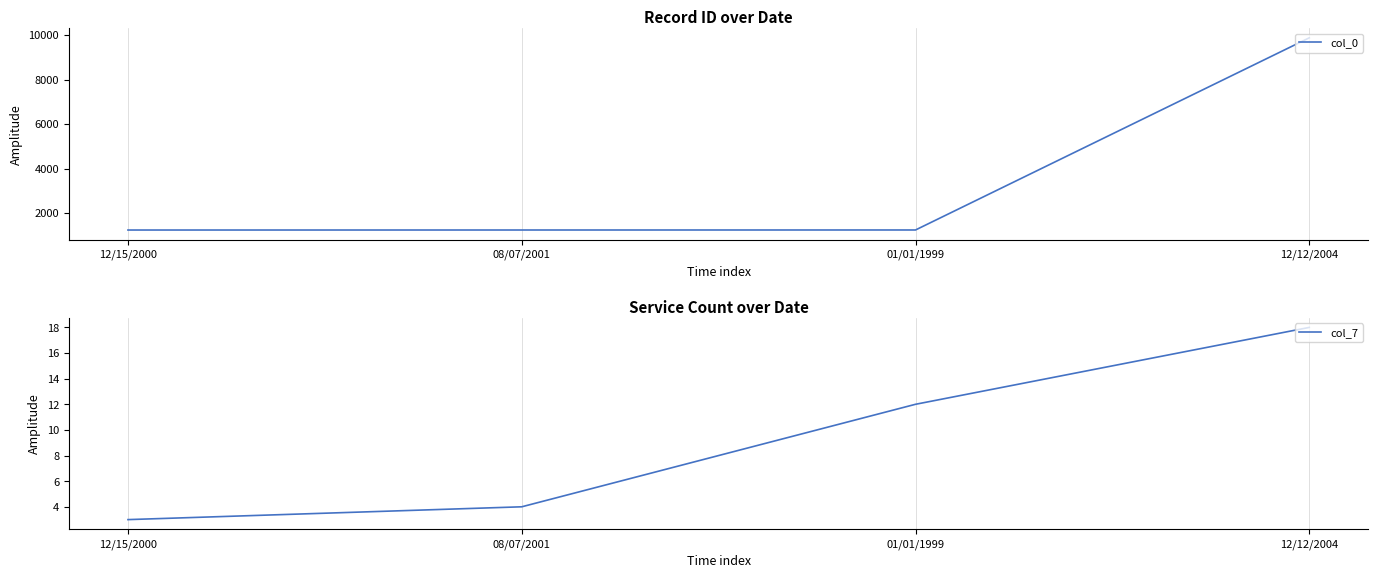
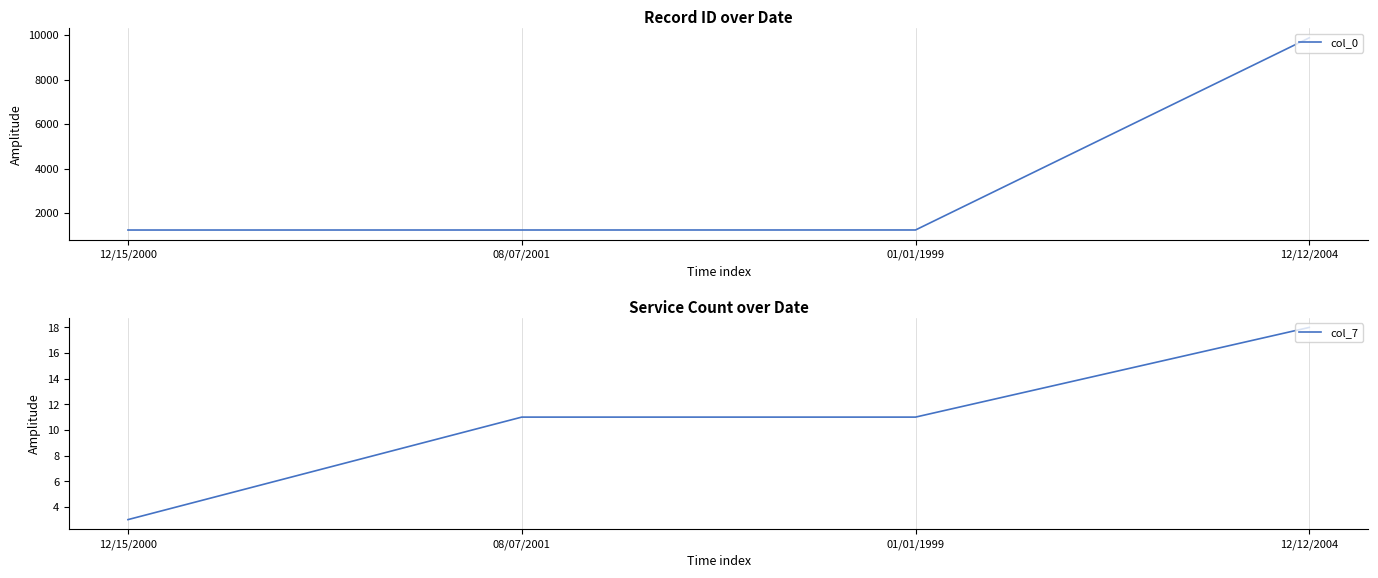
  {
    "Record ID over Date": {
      "12/15/2000": 1200,
      "08/07/2001": 1200,
      "01/01/1999": 1200
    },
    "Service Count over Date": {
      "12/15/2000": 3,
-     "08/07/2001": 4,
-     "01/01/1999": 12
+     "08/07/2001": 11,
+     "01/01/1999": 11
    }
  }
